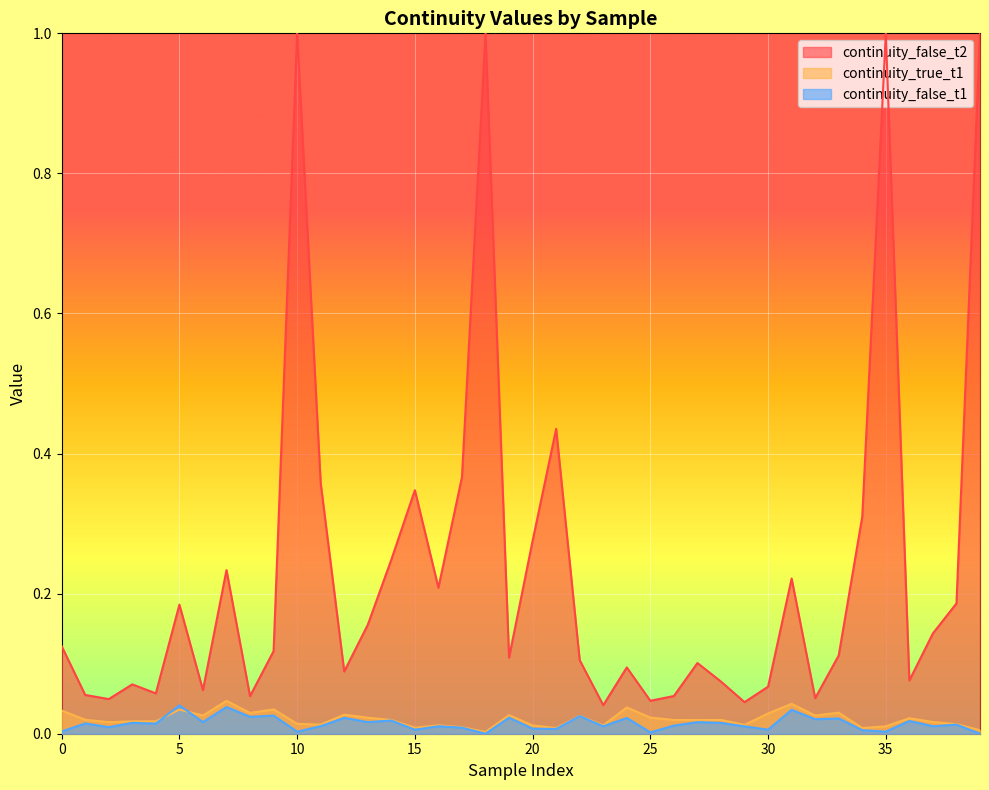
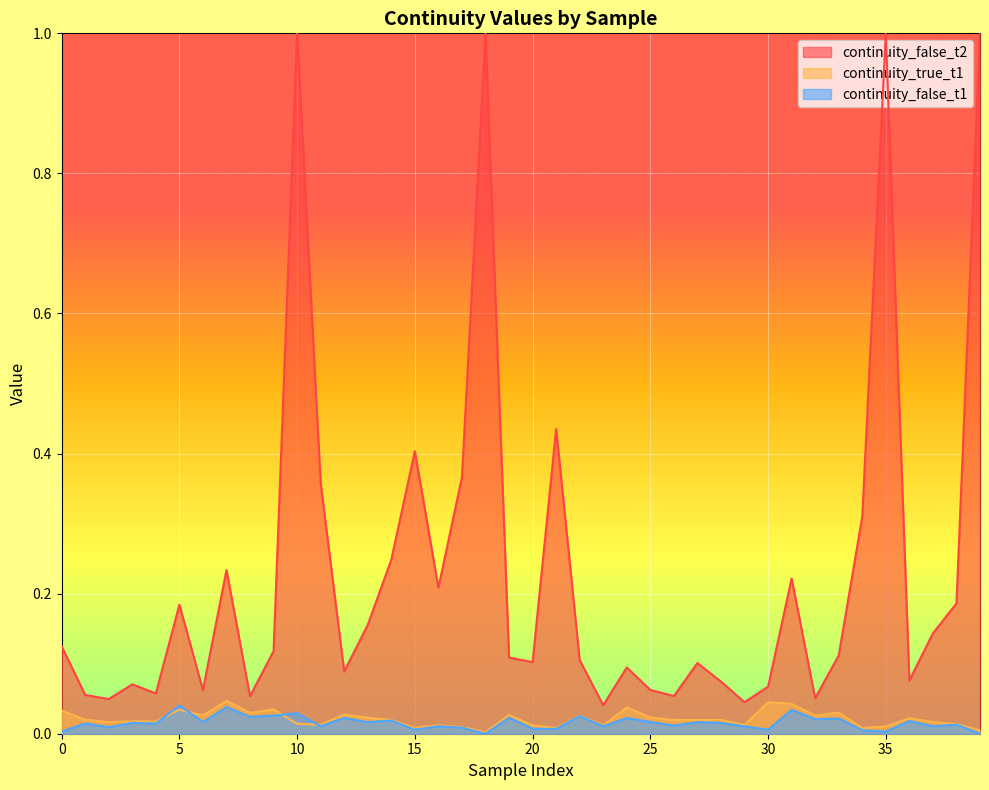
  {
    "continuity_false_t2": {
      "0": 0.12,
      "5": 0.18,
      "10": 1.00,
-     "15": 0.35,
-     "20": 0.28,
-     "25": 0.05,
+     "15": 0.40,
+     "20": 0.10,
+     "25": 0.06,
      "30": 0.07,
      "35": 1.00
    },
    "continuity_true_t1": {
      "0": 0.03,
      "5": 0.03,
      "10": 0.01,
      "20": 0.01,
      "25": 0.02,
-     "30": 0.03,
+     "30": 0.04,
      "35": 0.01
    },
    "continuity_false_t1": {
      "0": 0.00,
      "5": 0.04,
-     "10": 0.00,
+     "10": 0.03,
      "20": 0.01,
-     "25": 0.00,
+     "25": 0.02,
      "30": 0.01,
      "35": 0.00
    }
  }
